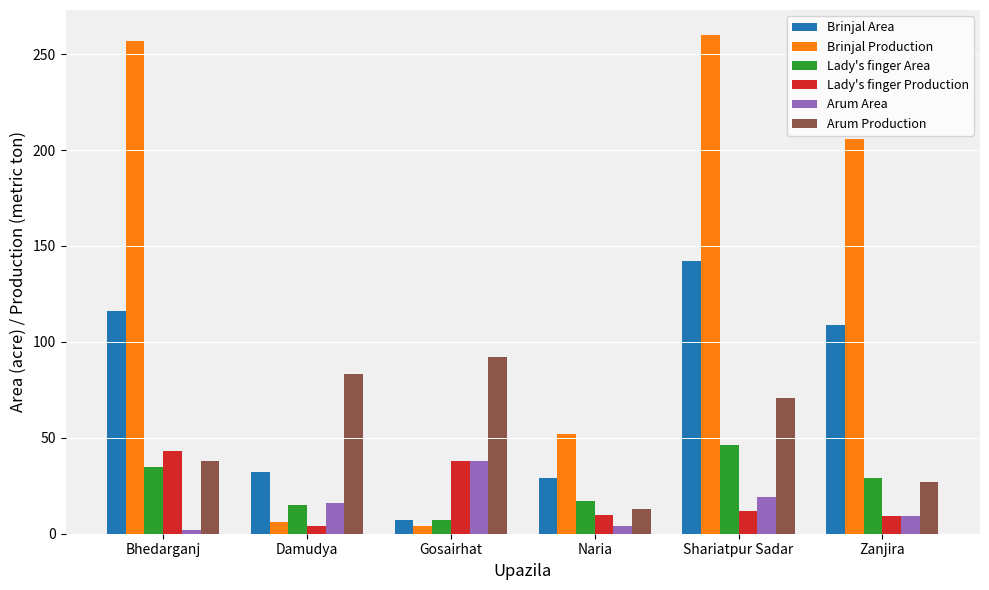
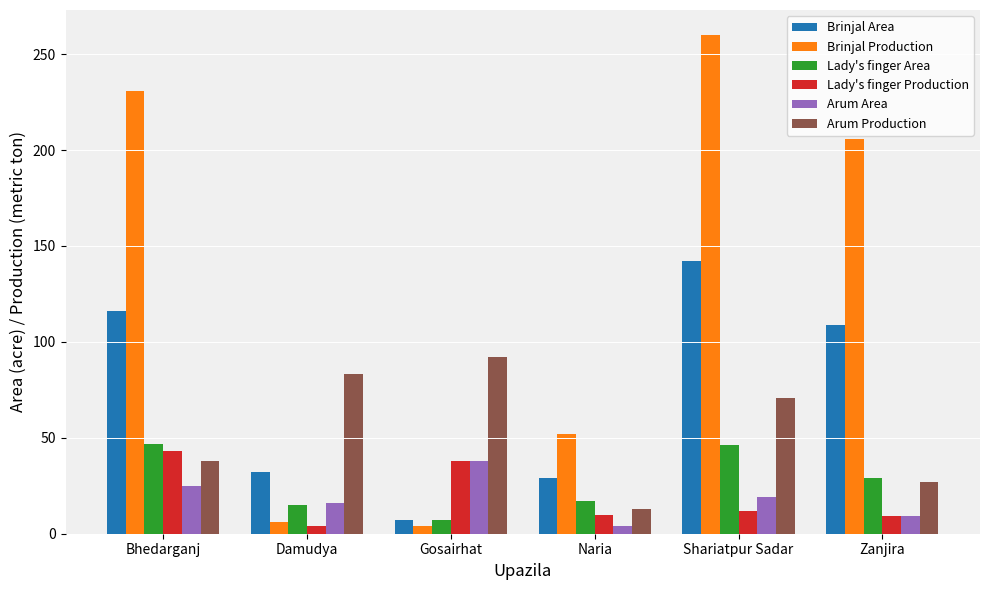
  {
    "Brinjal Area": {
      "Bhedarganj": 116,
      "Damudya": 32,
      "Gosairhat": 7,
      "Naria": 29,
      "Shariatpur Sadar": 142,
      "Zanjira": 109
    },
    "Brinjal Production": {
-     "Bhedarganj": 257,
+     "Bhedarganj": 231,
      "Damudya": 6,
      "Gosairhat": 4,
      "Naria": 52,
      "Shariatpur Sadar": 260,
      "Zanjira": 206
    },
    "Lady's finger Area": {
-     "Bhedarganj": 35,
+     "Bhedarganj": 47,
      "Damudya": 15,
      "Gosairhat": 7,
      "Naria": 17,
      "Shariatpur Sadar": 46,
      "Zanjira": 29
    },
    "Lady's finger Production": {
      "Bhedarganj": 43,
      "Damudya": 4,
      "Gosairhat": 38,
      "Naria": 10,
      "Shariatpur Sadar": 12,
      "Zanjira": 9
    },
    "Arum Area": {
-     "Bhedarganj": 2,
+     "Bhedarganj": 25,
      "Damudya": 16,
      "Gosairhat": 38,
      "Naria": 4,
      "Shariatpur Sadar": 19,
      "Zanjira": 9
    },
    "Arum Production": {
      "Bhedarganj": 38,
      "Damudya": 83,
      "Gosairhat": 92,
      "Naria": 13,
      "Shariatpur Sadar": 71,
      "Zanjira": 27
    }
  }
